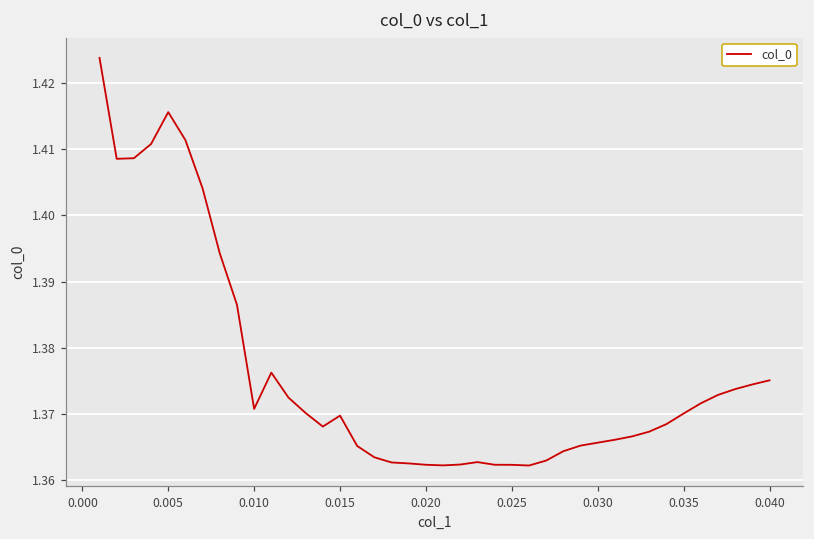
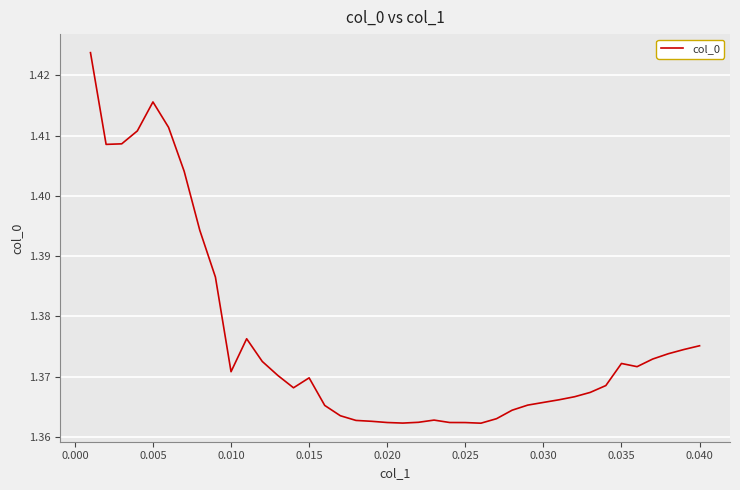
  {
    "0.005": 1.416,
    "0.010": 1.371,
    "0.015": 1.370,
    "0.020": 1.362,
    "0.025": 1.362,
    "0.030": 1.366,
-   "0.035": 1.370,
+   "0.035": 1.372,
    "0.040": 1.375
  }
